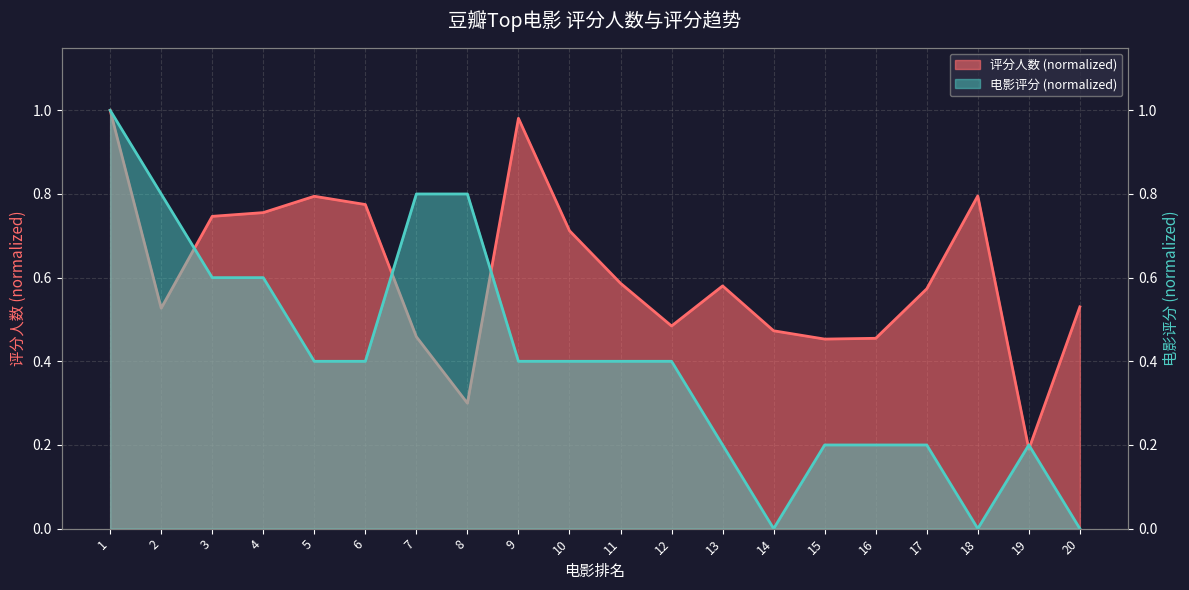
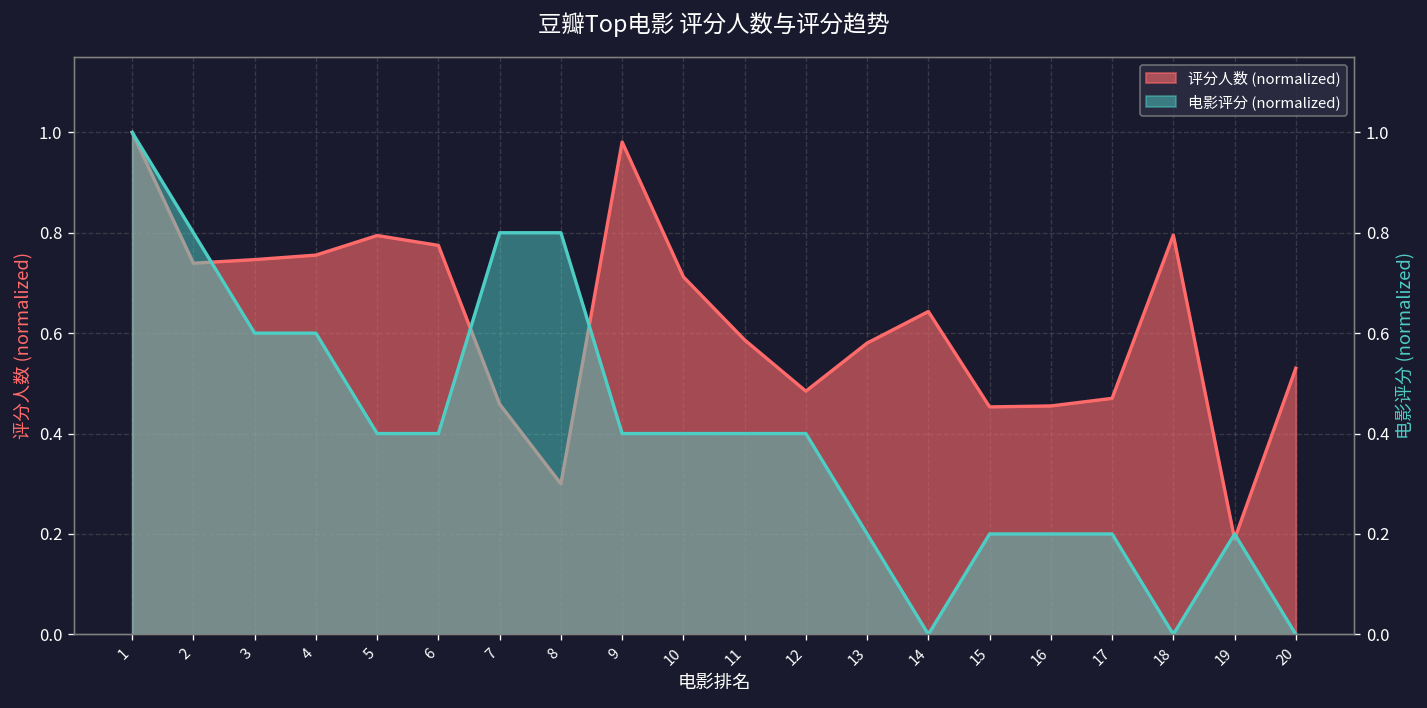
  {
    "评分人数 (normalized)": {
      "1": 1.00,
-     "2": 0.53,
+     "2": 0.74,
      "3": 0.75,
      "4": 0.76,
      "5": 0.79,
      "6": 0.77,
      "7": 0.46,
      "8": 0.30,
      "9": 0.98,
      "10": 0.71,
      "11": 0.59,
      "12": 0.48,
      "13": 0.58,
-     "14": 0.47,
+     "14": 0.64,
      "15": 0.45,
      "16": 0.45,
-     "17": 0.57,
+     "17": 0.47,
      "18": 0.80,
      "19": 0.19,
      "20": 0.53
    },
    "电影评分 (normalized)": {
      "1": 1.00,
      "2": 0.80,
      "3": 0.60,
      "4": 0.60,
      "5": 0.40,
      "6": 0.40,
      "7": 0.80,
      "8": 0.80,
      "9": 0.40,
      "10": 0.40,
      "11": 0.40,
      "12": 0.40,
      "13": 0.20,
      "14": 0.00,
      "15": 0.20,
      "16": 0.20,
      "17": 0.20,
      "18": 0.00,
      "19": 0.20,
      "20": 0.00
    }
  }
